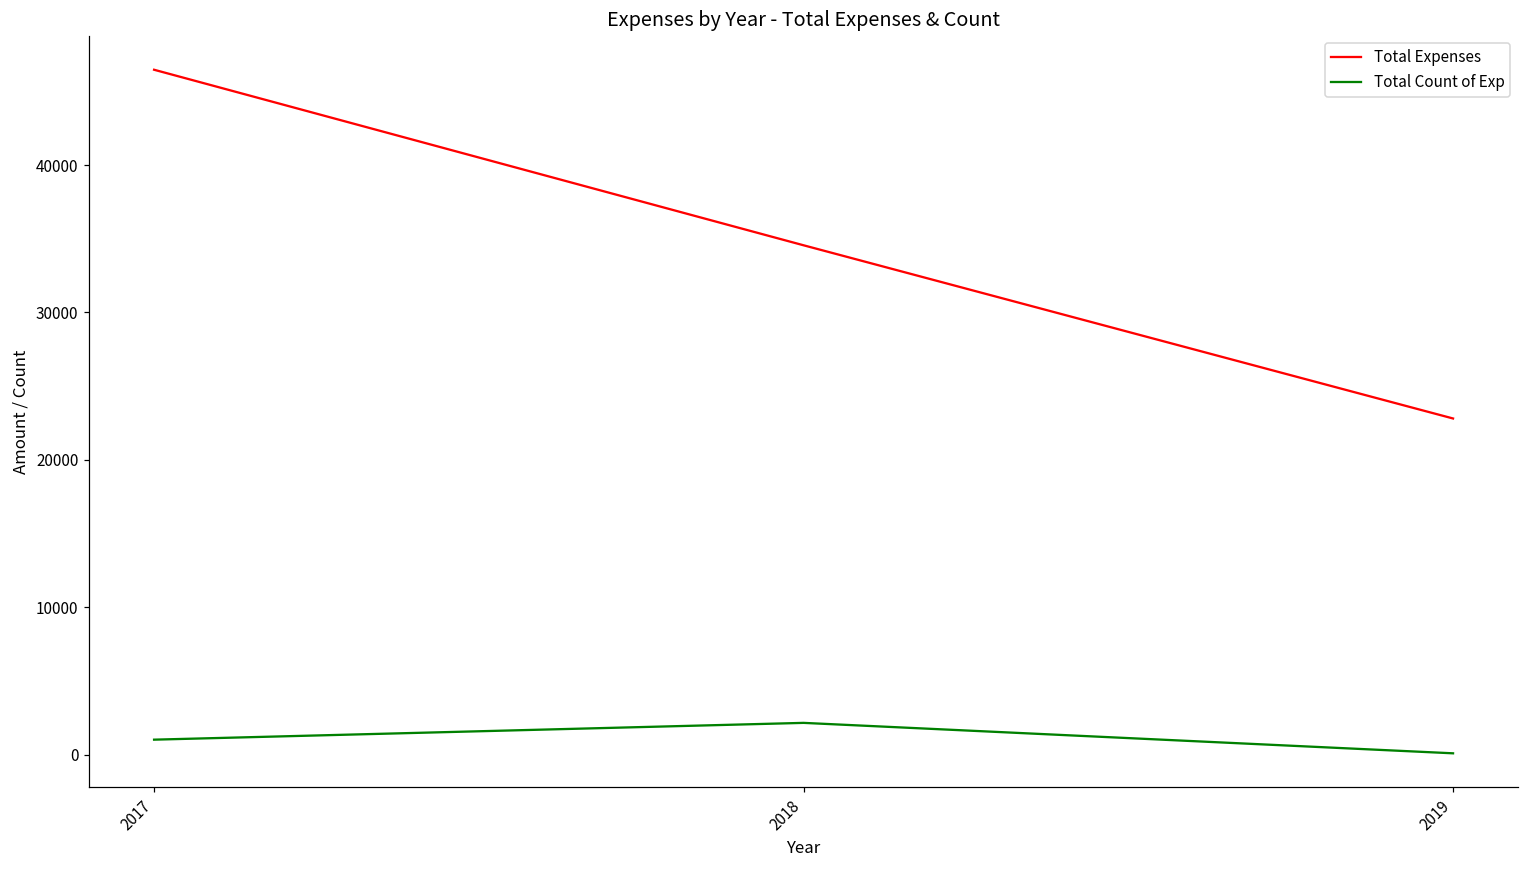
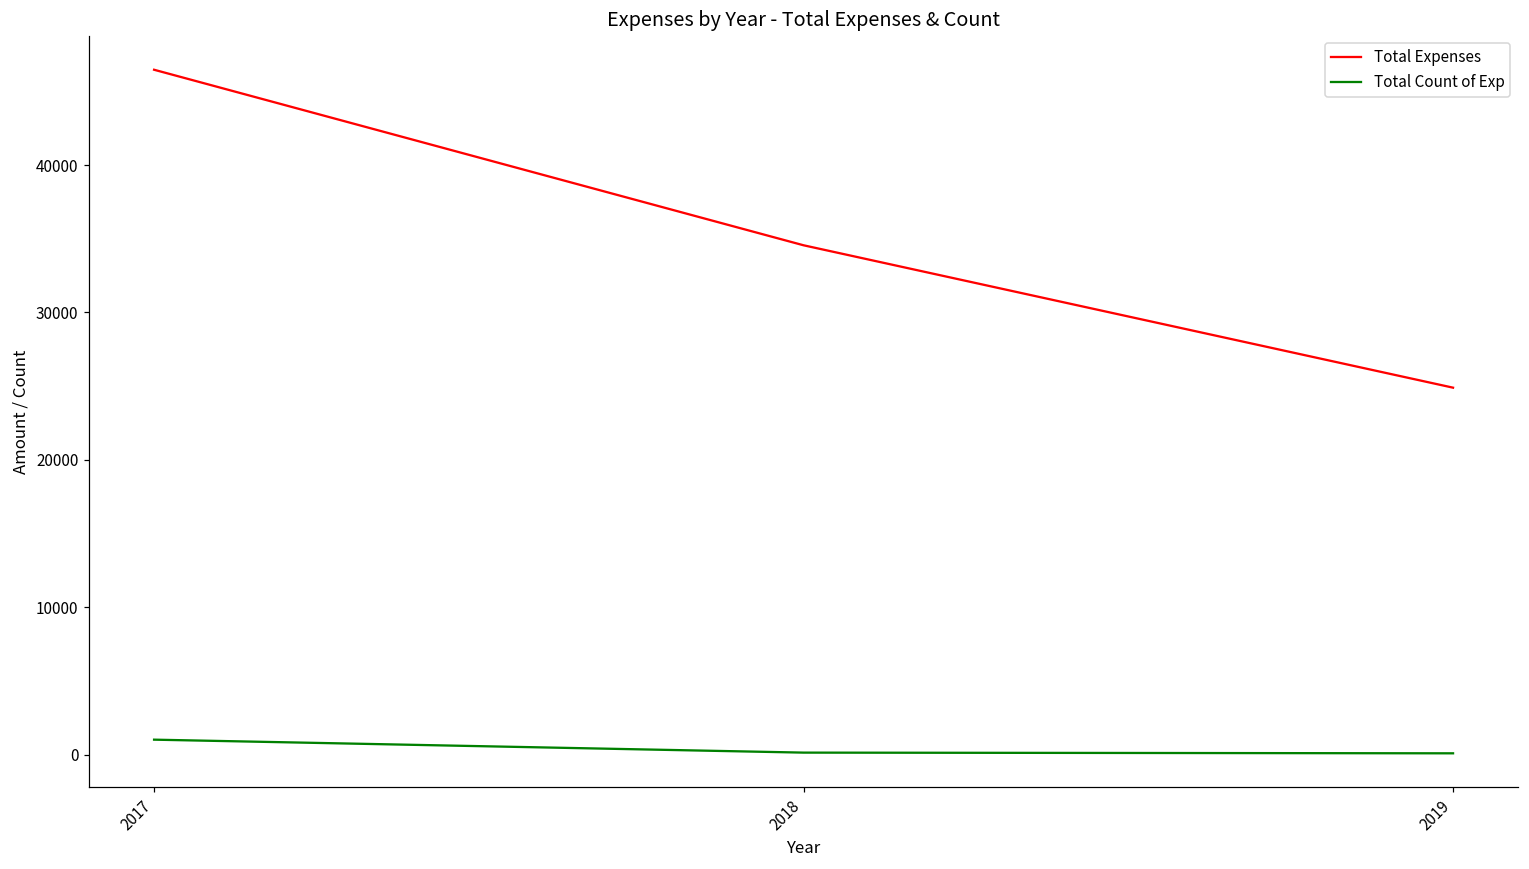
  {
    "Total Expenses": {
      "2017": 46500,
      "2018": 34600,
-     "2019": 22800
+     "2019": 24900
    },
    "Total Count of Exp": {
      "2017": 1000,
-     "2018": 2200,
+     "2018": 100,
      "2019": 100
    }
  }
